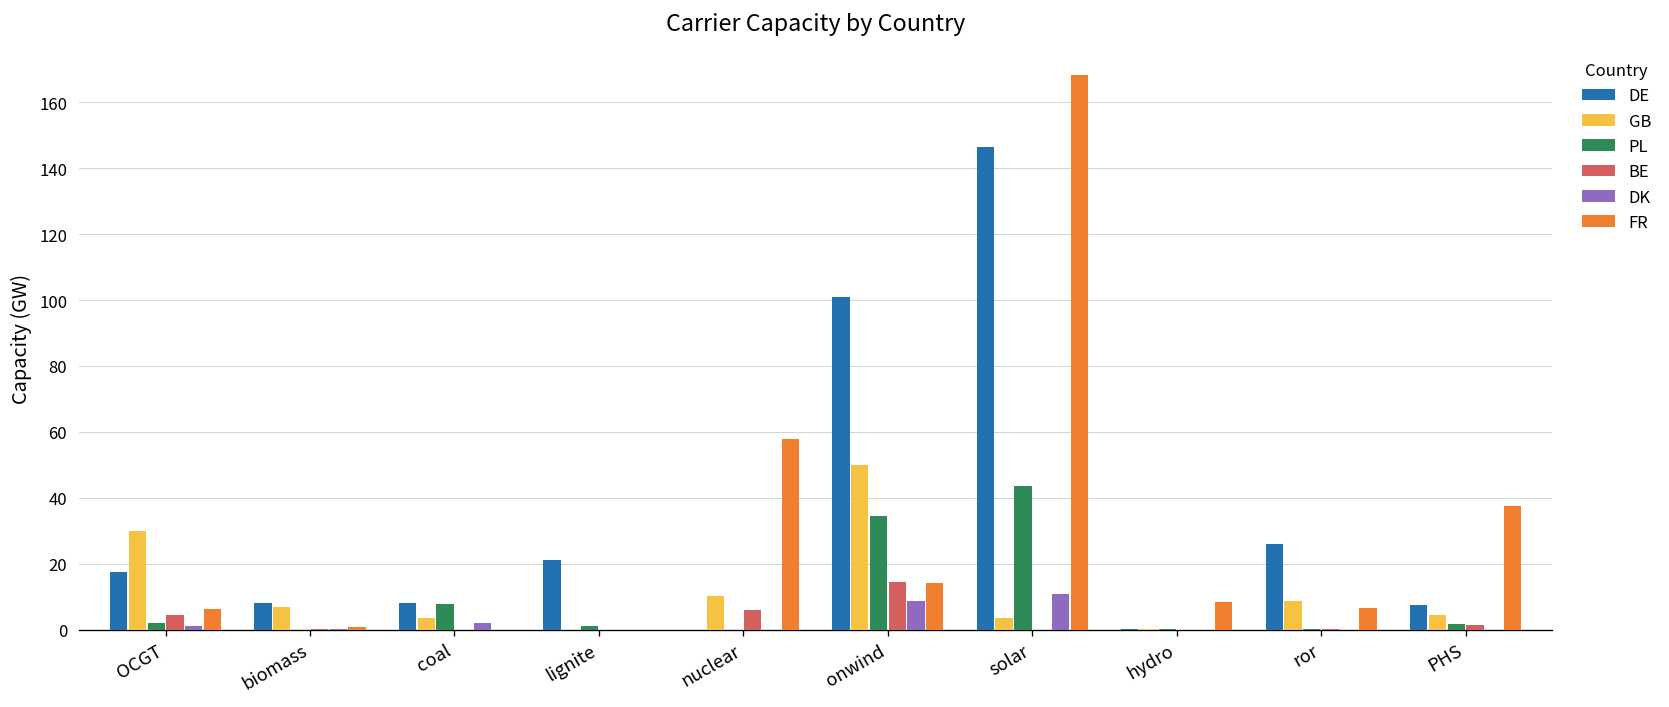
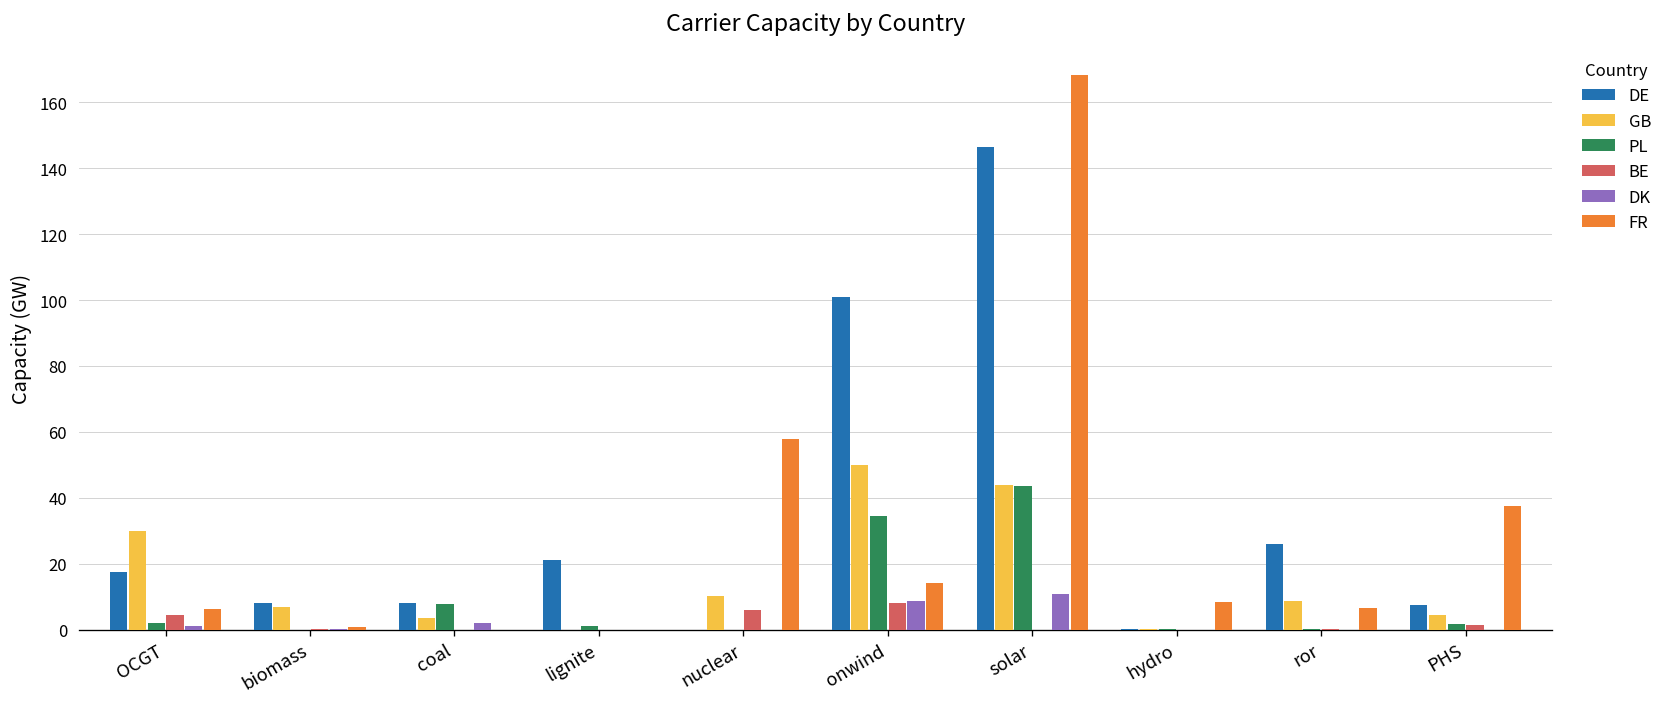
  {
    "DE": {
      "OCGT": 17,
      "biomass": 8,
      "coal": 8,
      "lignite": 21,
      "nuclear": 0,
      "onwind": 101,
      "solar": 146,
      "ror": 26,
      "PHS": 8
    },
    "GB": {
      "OCGT": 30,
      "biomass": 7,
      "coal": 3,
      "lignite": 0,
      "nuclear": 10,
      "onwind": 50,
-     "solar": 4,
+     "solar": 44,
      "ror": 9,
      "PHS": 4
    },
    "PL": {
      "OCGT": 2,
      "biomass": 0,
      "coal": 8,
      "lignite": 1,
      "nuclear": 0,
      "onwind": 34,
      "solar": 44,
      "PHS": 2
    },
    "BE": {
      "OCGT": 5,
      "coal": 0,
      "lignite": 0,
      "nuclear": 6,
-     "onwind": 14,
+     "onwind": 8,
      "solar": 0,
      "PHS": 1
    },
    "DK": {
      "OCGT": 1,
      "coal": 2,
      "lignite": 0,
      "nuclear": 0,
      "onwind": 9,
      "solar": 11,
      "hydro": 0,
      "ror": 0,
      "PHS": 0
    },
    "FR": {
      "OCGT": 6,
      "coal": 0,
      "lignite": 0,
      "nuclear": 58,
      "onwind": 14,
      "solar": 168,
      "hydro": 8,
      "ror": 7,
      "PHS": 37
    }
  }
